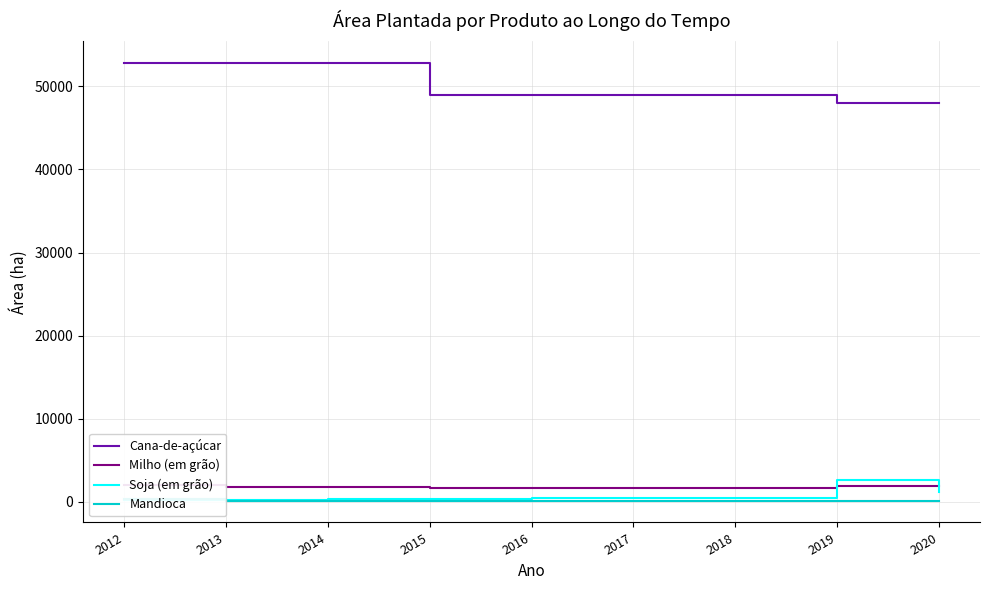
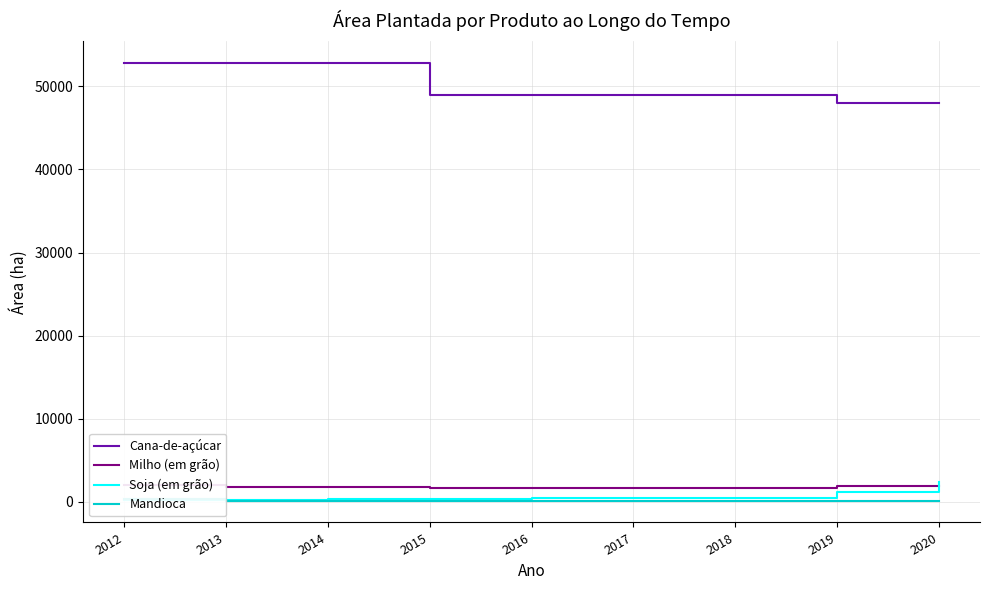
  {
    "Soja (em grão)": {
      "2016": 1000,
      "2017": 1000,
      "2018": 1000,
-     "2019": 3000,
-     "2020": 1000
+     "2019": 1000,
+     "2020": 2000
    },
    "Mandioca": {
      "2016": 0,
      "2017": 0,
      "2018": 0,
      "2019": 0,
      "2020": 0
    }
  }
